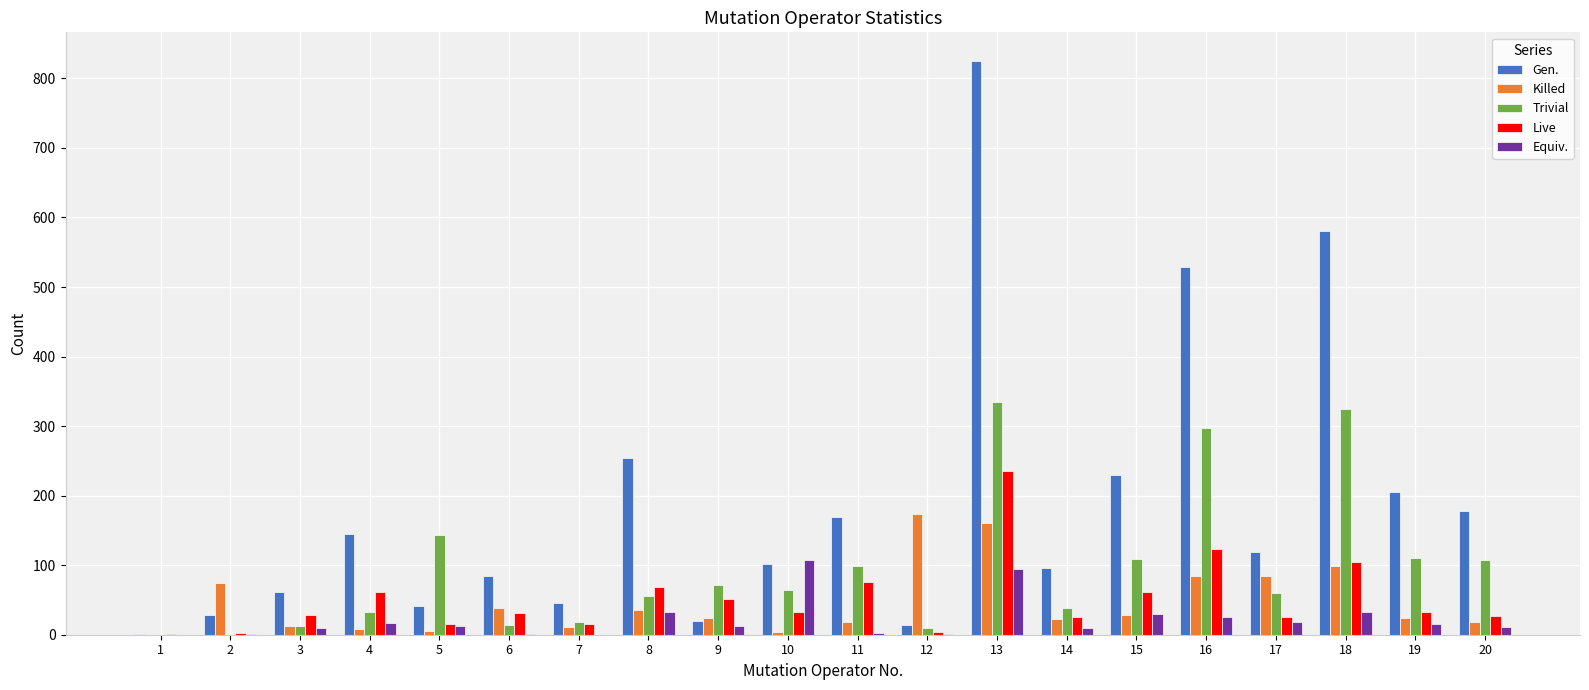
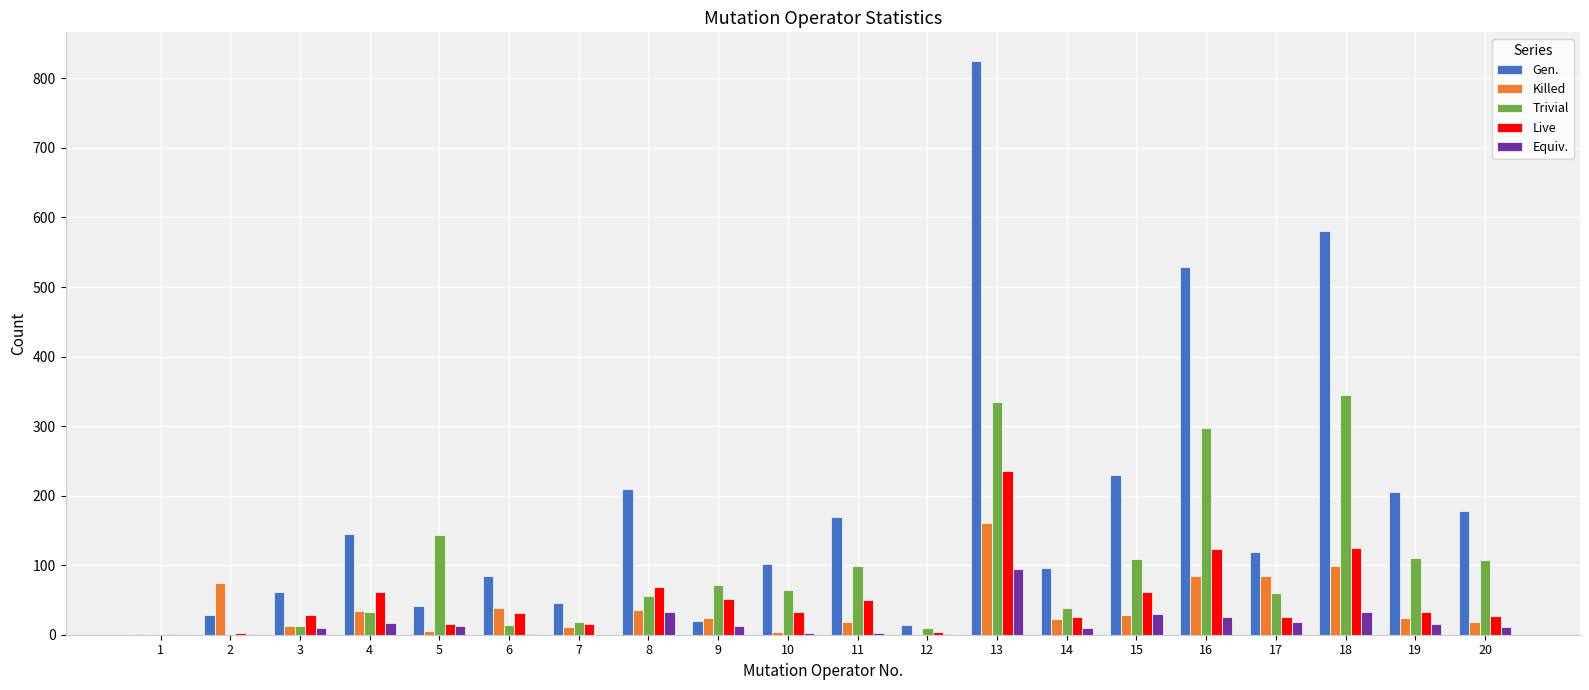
  {
    "Gen.": {
      "2": 30,
      "3": 60,
      "4": 150,
      "5": 40,
      "6": 90,
      "7": 50,
-     "8": 250,
+     "8": 210,
      "9": 20,
      "10": 100,
      "11": 170,
      "12": 10,
      "13": 830,
      "14": 100,
      "15": 230,
      "16": 530,
      "17": 120,
      "18": 580,
      "19": 210,
      "20": 180
    },
    "Killed": {
      "1": 0,
      "2": 70,
      "3": 10,
-     "4": 10,
+     "4": 30,
      "5": 10,
      "6": 40,
      "7": 10,
      "8": 40,
      "9": 20,
      "10": 0,
      "11": 20,
-     "12": 170,
+     "12": 0,
      "13": 160,
      "14": 20,
      "15": 30,
      "16": 80,
      "17": 90,
      "18": 100,
      "19": 20,
      "20": 20
    },
    "Trivial": {
      "1": 0,
      "2": 0,
      "3": 10,
      "4": 30,
      "5": 140,
      "6": 10,
      "7": 20,
      "8": 60,
      "9": 70,
      "10": 60,
      "11": 100,
      "12": 10,
      "13": 340,
      "14": 40,
      "15": 110,
      "16": 300,
      "17": 60,
-     "18": 320,
+     "18": 350,
      "19": 110,
      "20": 110
    },
    "Live": {
      "3": 30,
      "4": 60,
      "5": 20,
      "6": 30,
      "7": 20,
      "8": 70,
      "9": 50,
      "10": 30,
-     "11": 80,
+     "11": 50,
      "12": 0,
      "13": 240,
      "14": 30,
      "15": 60,
      "16": 120,
      "17": 30,
-     "18": 110,
+     "18": 130,
      "19": 30,
      "20": 30
    },
    "Equiv.": {
      "1": 0,
      "3": 10,
      "4": 20,
      "5": 10,
      "7": 0,
      "8": 30,
      "9": 10,
-     "10": 110,
+     "10": 0,
      "13": 90,
      "14": 10,
      "15": 30,
      "16": 30,
      "17": 20,
      "18": 30,
      "19": 20,
      "20": 10
    }
  }
